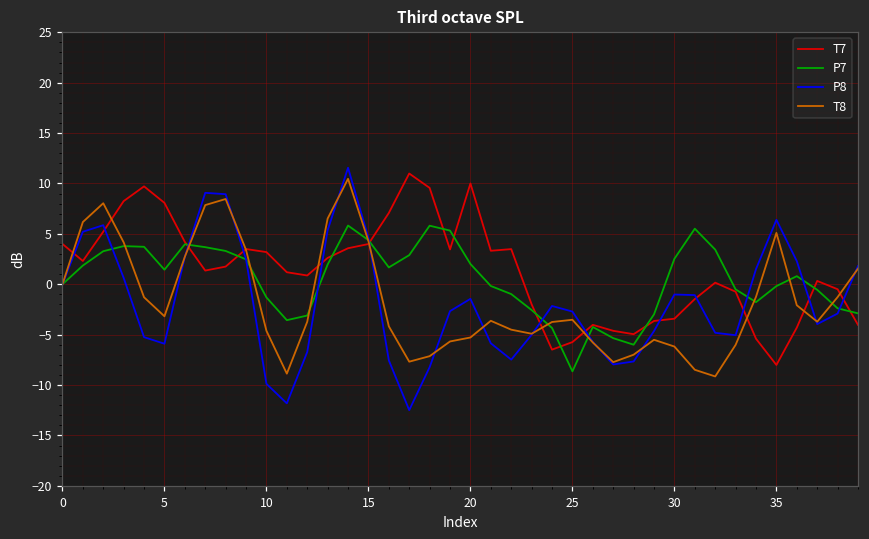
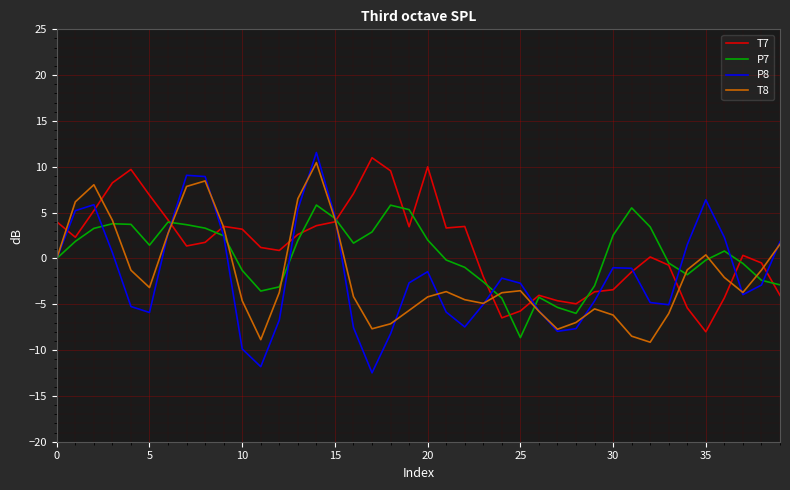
  {
    "T7": {
      "0": 4,
-     "5": 8,
+     "5": 7,
      "10": 3,
      "15": 4,
      "20": 10,
      "25": -6,
      "30": -3,
      "35": -8
    },
    "P7": {
      "5": 1,
      "10": -1,
      "20": 2,
      "25": -9,
      "30": 3,
      "35": 0
    },
    "P8": {
      "5": -6,
      "10": -10,
      "20": -1,
      "25": -3,
      "30": -1,
      "35": 6
    },
    "T8": {
      "5": -3,
      "10": -5,
-     "20": -5,
+     "20": -4,
      "25": -4,
      "30": -6,
-     "35": 5
+     "35": 0
    }
  }
